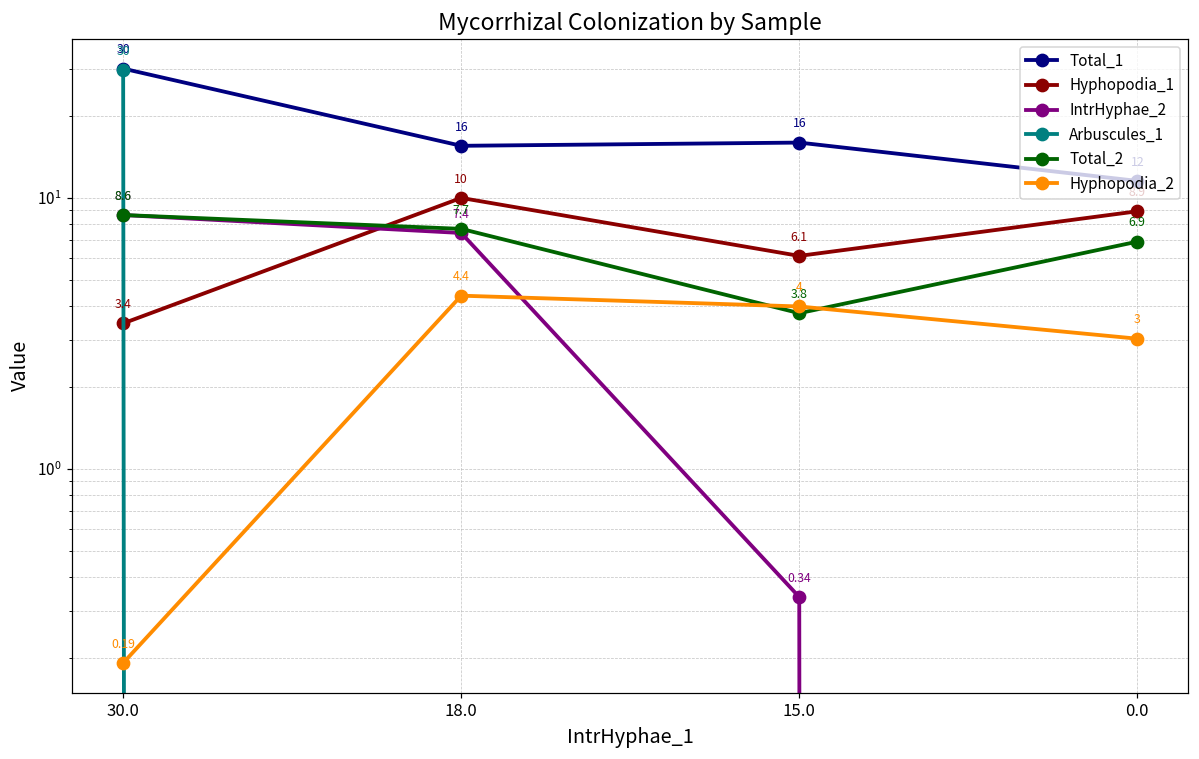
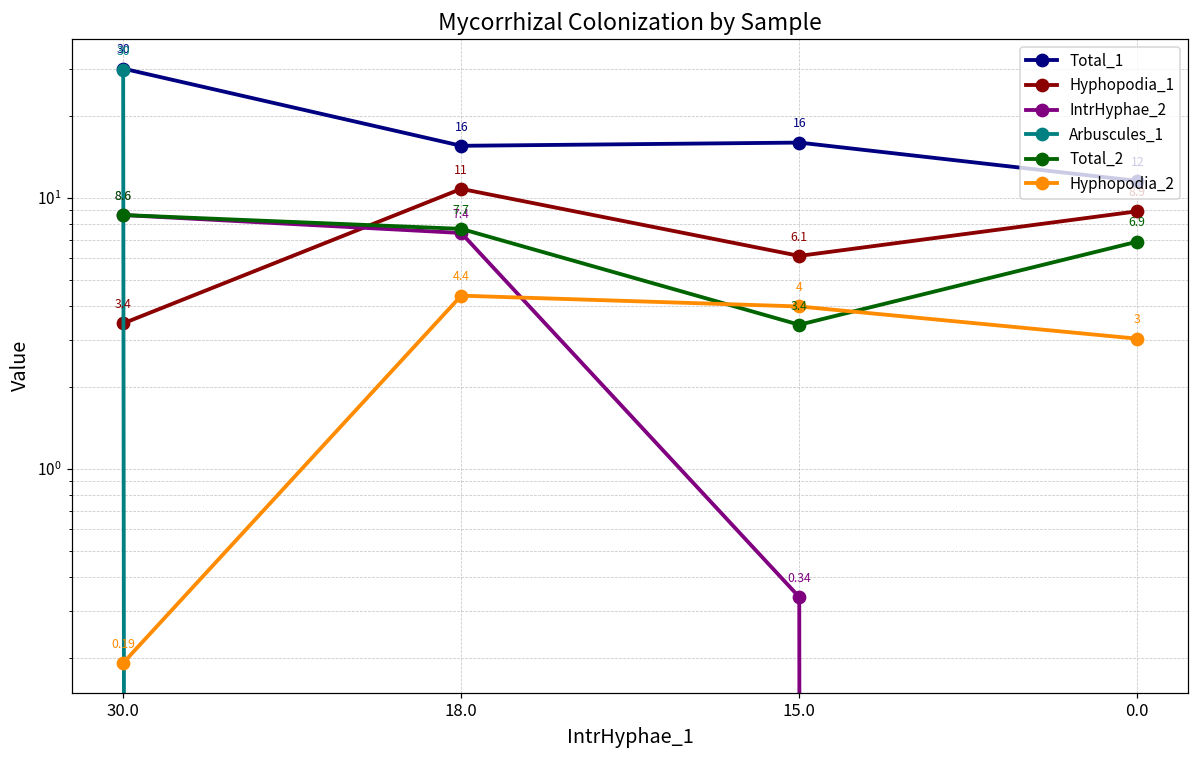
  {
    "Total_1": {
      "18.0": 16,
      "15.0": 16
    },
    "Hyphopodia_1": {
      "30.0": 3.4,
-     "18.0": 10,
+     "18.0": 11,
      "15.0": 6.1
    },
    "IntrHyphae_2": {
      "15.0": 0.34
    },
    "Total_2": {
-     "15.0": 3.8,
+     "15.0": 3.4,
      "0.0": 6.9
    },
    "Hyphopodia_2": {
      "30.0": 0.19,
      "18.0": 4.4,
      "0.0": 3
    }
  }
